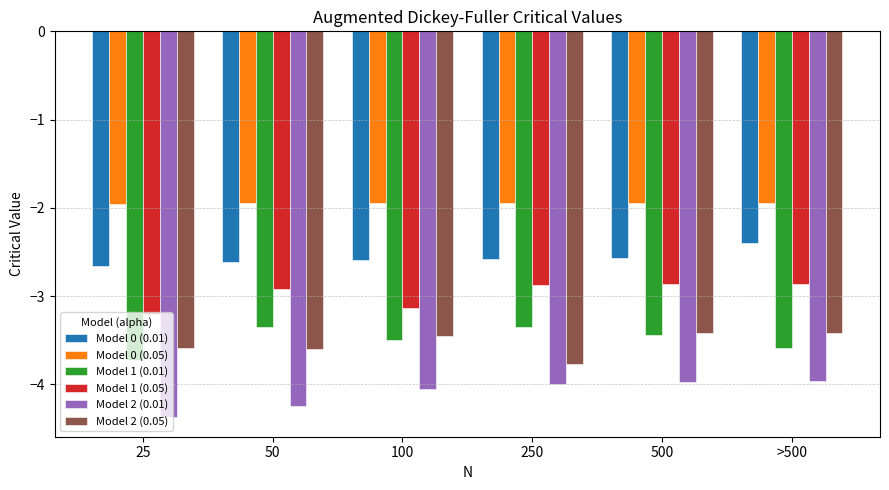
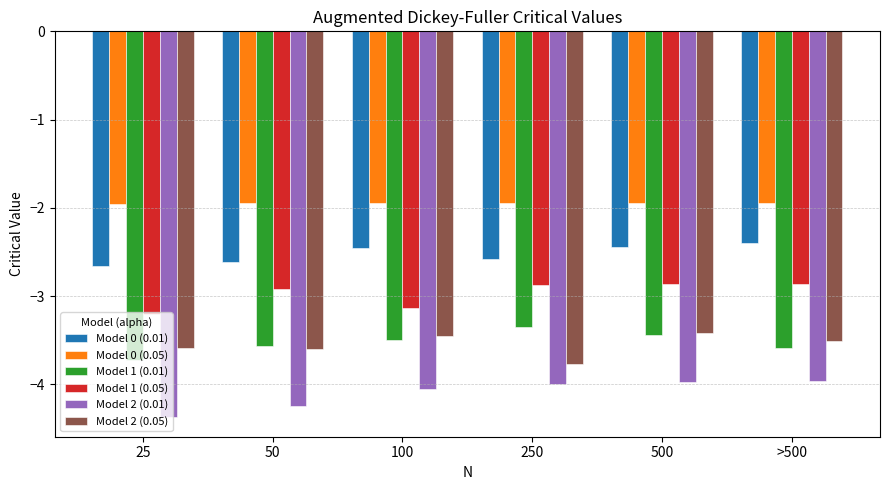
  {
    "Model 0 (0.01)": {
      "25": -2.7,
      "50": -2.6,
-     "100": -2.6,
+     "100": -2.5,
      "250": -2.6,
-     "500": -2.6,
+     "500": -2.4,
      ">500": -2.4
    },
    "Model 0 (0.05)": {
      "25": -2.0,
      "50": -1.9,
      "100": -1.9,
      "250": -1.9,
      "500": -1.9,
      ">500": -1.9
    },
    "Model 1 (0.01)": {
-     "50": -3.4,
+     "50": -3.6,
      "100": -3.5,
      "250": -3.3,
      "500": -3.4,
      ">500": -3.6
    },
    "Model 1 (0.05)": {
      "50": -2.9,
      "100": -3.1,
      "250": -2.9,
      "500": -2.9,
      ">500": -2.9
    },
    "Model 2 (0.01)": {
      "50": -4.2,
      "100": -4.1,
      "250": -4.0,
      "500": -4.0,
      ">500": -4.0
    },
    "Model 2 (0.05)": {
      "25": -3.6,
      "50": -3.6,
      "100": -3.5,
      "250": -3.8,
      "500": -3.4,
-     ">500": -3.4
+     ">500": -3.5
    }
  }
